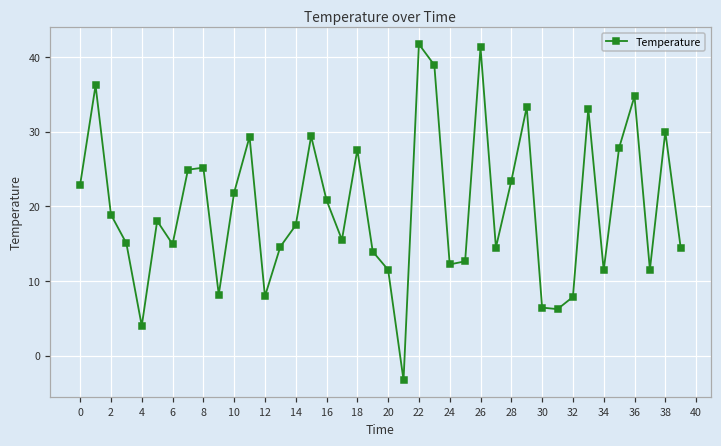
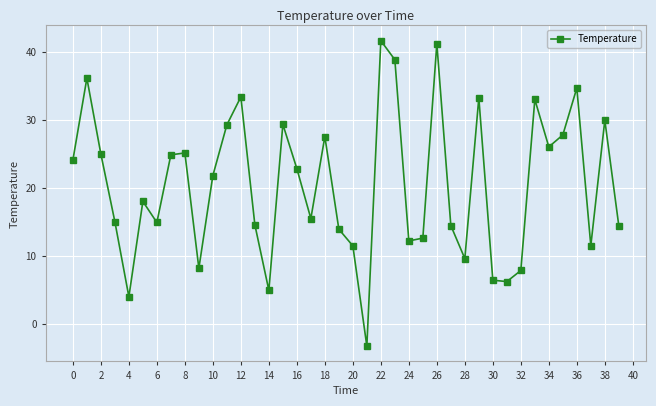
  {
-   "0": 23,
-   "2": 19,
+   "0": 24,
+   "2": 25,
    "4": 4,
    "6": 15,
    "8": 25,
    "10": 22,
-   "12": 8,
-   "14": 17,
-   "16": 21,
+   "12": 33,
+   "14": 5,
+   "16": 23,
    "18": 28,
    "20": 11,
    "22": 42,
    "24": 12,
    "26": 41,
-   "28": 23,
+   "28": 10,
    "30": 6,
    "32": 8,
-   "34": 11,
+   "34": 26,
    "36": 35,
    "38": 30
  }
